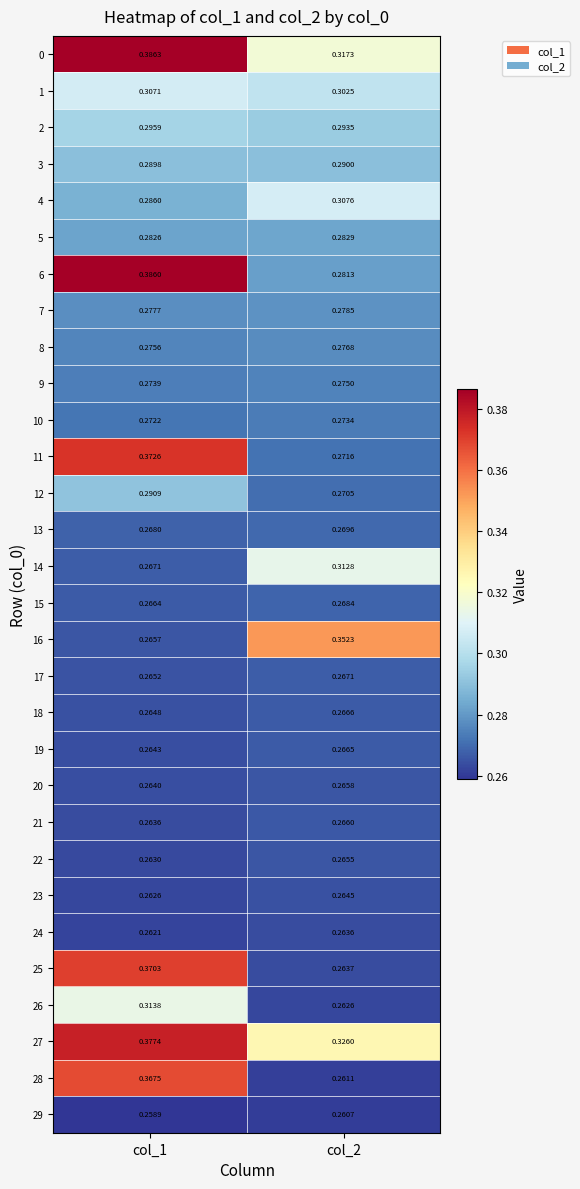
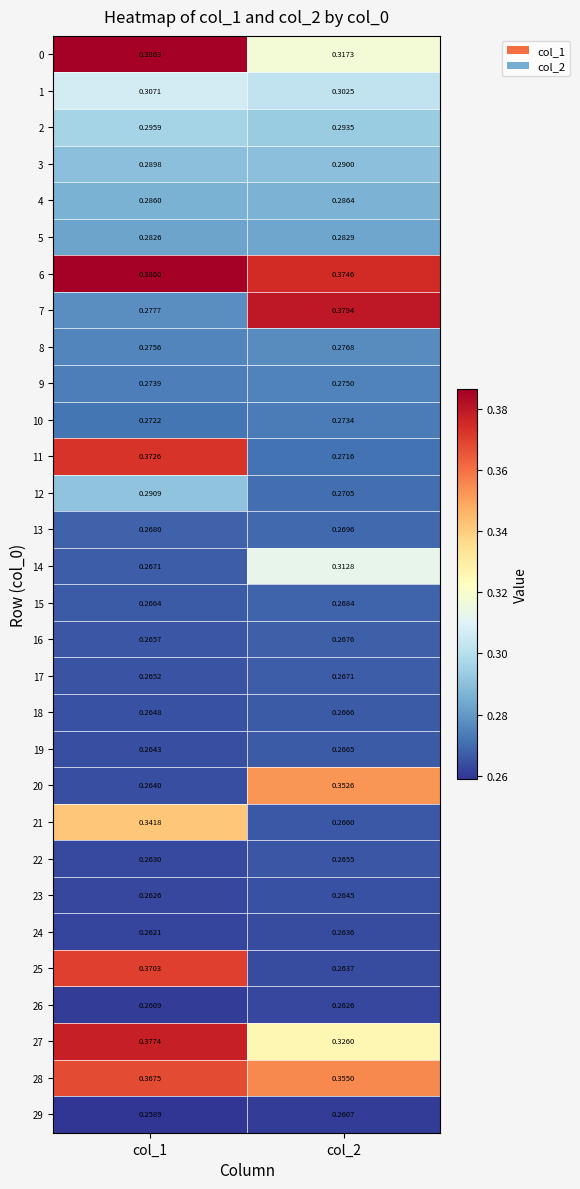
  {
    "0": {
      "col_1": 0.3863,
      "col_2": 0.3173
    },
    "1": {
      "col_1": 0.3071,
      "col_2": 0.3025
    },
    "2": {
      "col_1": 0.2959,
      "col_2": 0.2935
    },
    "3": {
      "col_1": 0.2898,
      "col_2": 0.2900
    },
    "4": {
      "col_1": 0.2860,
-     "col_2": 0.3076
+     "col_2": 0.2864
    },
    "5": {
      "col_1": 0.2826,
      "col_2": 0.2829
    },
    "6": {
      "col_1": 0.3860,
-     "col_2": 0.2813
+     "col_2": 0.3746
    },
    "7": {
      "col_1": 0.2777,
-     "col_2": 0.2785
+     "col_2": 0.3794
    },
    "8": {
      "col_1": 0.2756,
      "col_2": 0.2768
    },
    "9": {
      "col_1": 0.2739,
      "col_2": 0.2750
    },
    "10": {
      "col_1": 0.2722,
      "col_2": 0.2734
    },
    "11": {
      "col_1": 0.3726,
      "col_2": 0.2716
    },
    "12": {
      "col_1": 0.2909,
      "col_2": 0.2705
    },
    "13": {
      "col_1": 0.2680,
      "col_2": 0.2696
    },
    "14": {
      "col_1": 0.2671,
      "col_2": 0.3128
    },
    "15": {
      "col_1": 0.2664,
      "col_2": 0.2684
    },
    "16": {
      "col_1": 0.2657,
-     "col_2": 0.3523
+     "col_2": 0.2676
    },
    "17": {
      "col_1": 0.2652,
      "col_2": 0.2671
    },
    "18": {
      "col_1": 0.2648,
      "col_2": 0.2666
    },
    "19": {
      "col_1": 0.2643,
      "col_2": 0.2665
    },
    "20": {
      "col_1": 0.2640,
-     "col_2": 0.2658
+     "col_2": 0.3526
    },
    "21": {
-     "col_1": 0.2636,
+     "col_1": 0.3418,
      "col_2": 0.2660
    },
    "22": {
      "col_1": 0.2630,
      "col_2": 0.2655
    },
    "23": {
      "col_1": 0.2626,
      "col_2": 0.2645
    },
    "24": {
      "col_1": 0.2621,
      "col_2": 0.2636
    },
    "25": {
      "col_1": 0.3703,
      "col_2": 0.2637
    },
    "26": {
-     "col_1": 0.3138,
+     "col_1": 0.2609,
      "col_2": 0.2626
    },
    "27": {
      "col_1": 0.3774,
      "col_2": 0.3260
    },
    "28": {
      "col_1": 0.3675,
-     "col_2": 0.2611
+     "col_2": 0.3550
    },
    "29": {
      "col_1": 0.2589,
      "col_2": 0.2607
    }
  }
